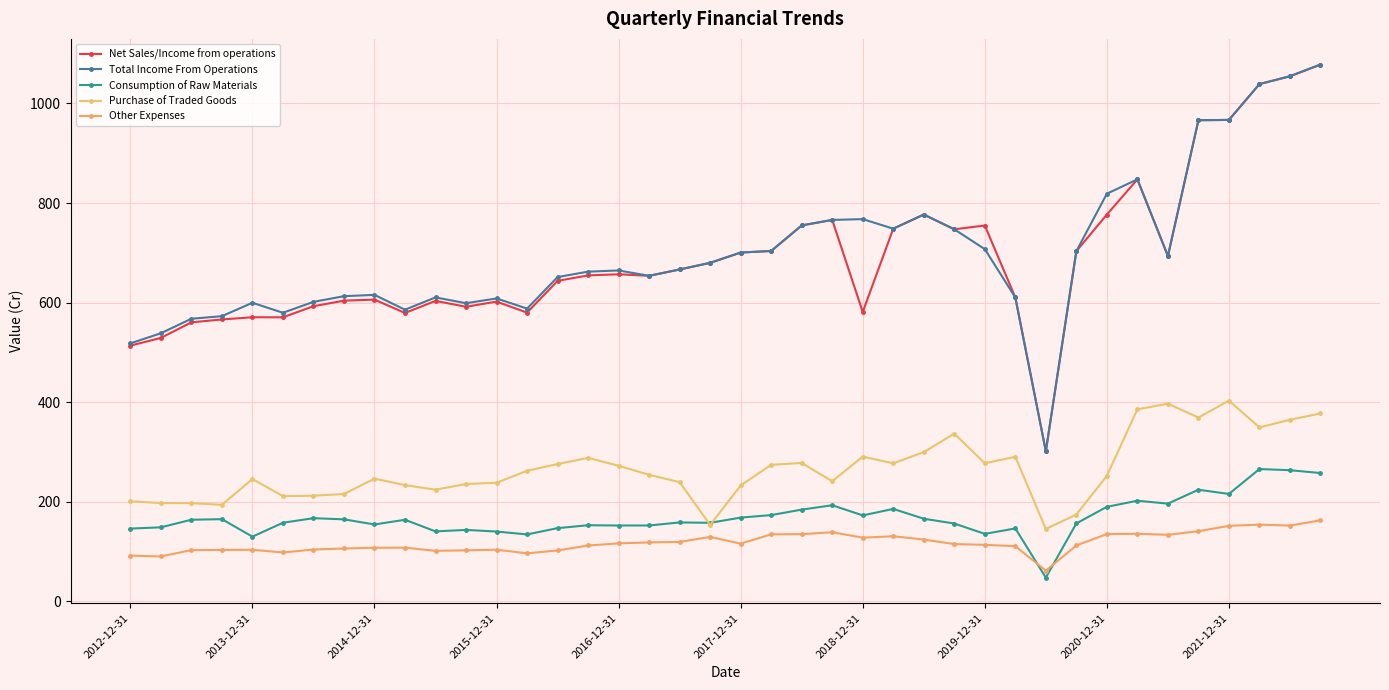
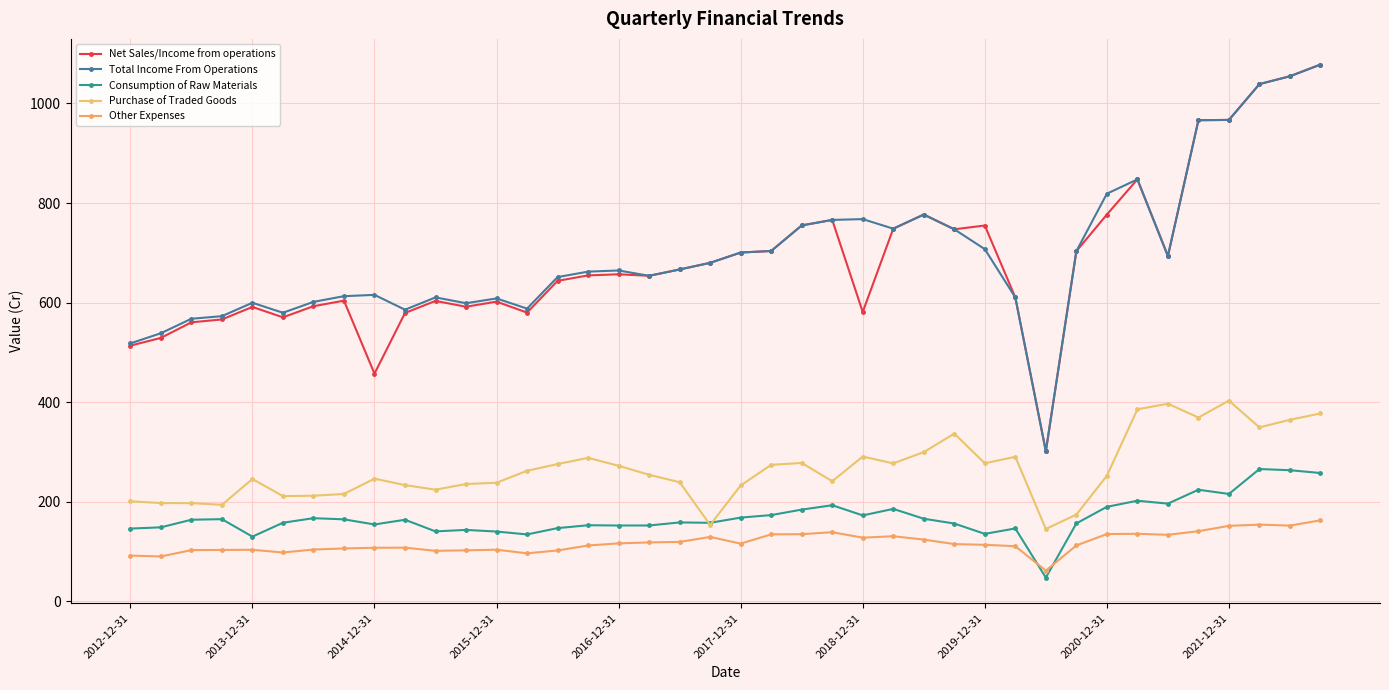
  {
    "Net Sales/Income from operations": {
-     "2013-12-31": 570,
-     "2014-12-31": 610,
+     "2013-12-31": 590,
+     "2014-12-31": 460,
      "2015-12-31": 600,
      "2016-12-31": 660,
      "2018-12-31": 580,
      "2019-12-31": 750,
      "2020-12-31": 780
    }
  }
